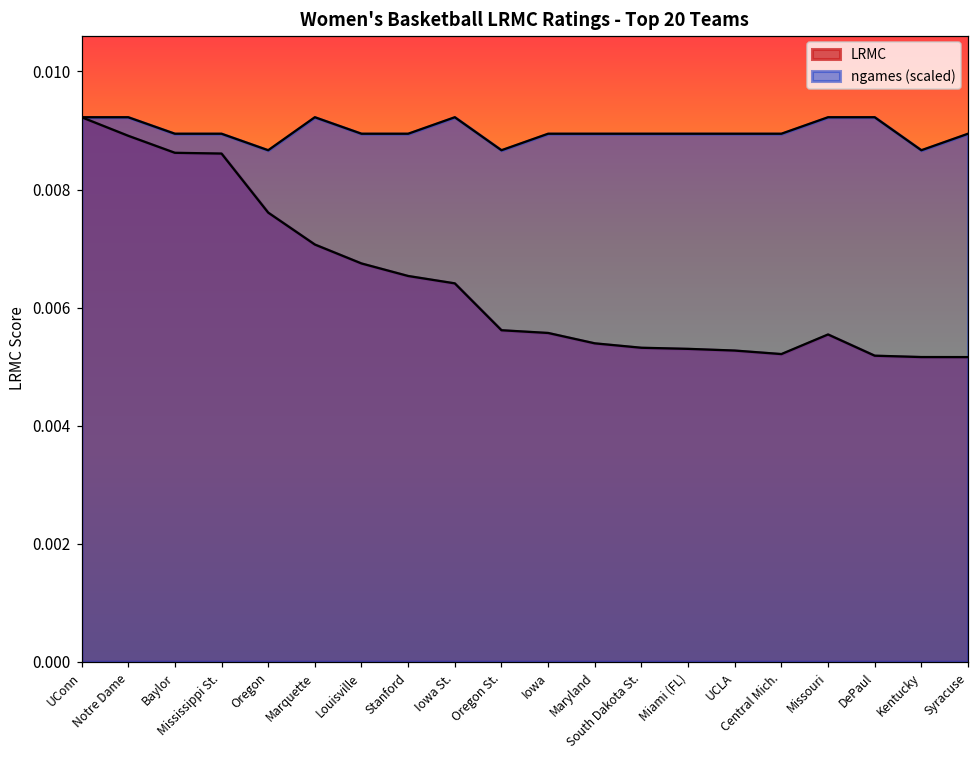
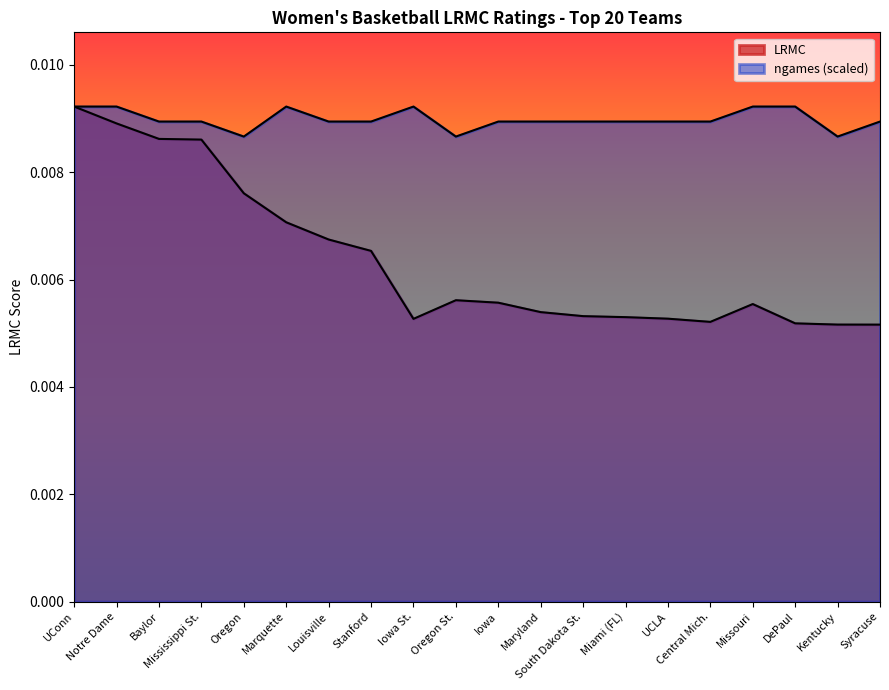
  {
    "LRMC": {
      "Notre Dame": 0.0089,
      "Baylor": 0.0086,
      "Mississippi St.": 0.0086,
      "Oregon": 0.0076,
      "Marquette": 0.0071,
      "Louisville": 0.0067,
      "Stanford": 0.0065,
-     "Iowa St.": 0.0064,
+     "Iowa St.": 0.0053,
      "Oregon St.": 0.0056,
      "Iowa": 0.0056,
      "Maryland": 0.0054,
      "South Dakota St.": 0.0053,
      "Miami (FL)": 0.0053,
      "UCLA": 0.0053,
      "Central Mich.": 0.0052,
      "Missouri": 0.0055,
      "DePaul": 0.0052,
      "Kentucky": 0.0052,
      "Syracuse": 0.0052
    },
    "ngames (scaled)": {
      "Notre Dame": 0.0092,
      "Baylor": 0.0089,
      "Mississippi St.": 0.0089,
      "Oregon": 0.0087,
      "Marquette": 0.0092,
      "Louisville": 0.0089,
      "Stanford": 0.0089,
      "Iowa St.": 0.0092,
      "Oregon St.": 0.0087,
      "Iowa": 0.0089,
      "Maryland": 0.0089,
      "South Dakota St.": 0.0089,
      "Miami (FL)": 0.0089,
      "UCLA": 0.0089,
      "Central Mich.": 0.0089,
      "Missouri": 0.0092,
      "DePaul": 0.0092,
      "Kentucky": 0.0087,
      "Syracuse": 0.0089
    }
  }
